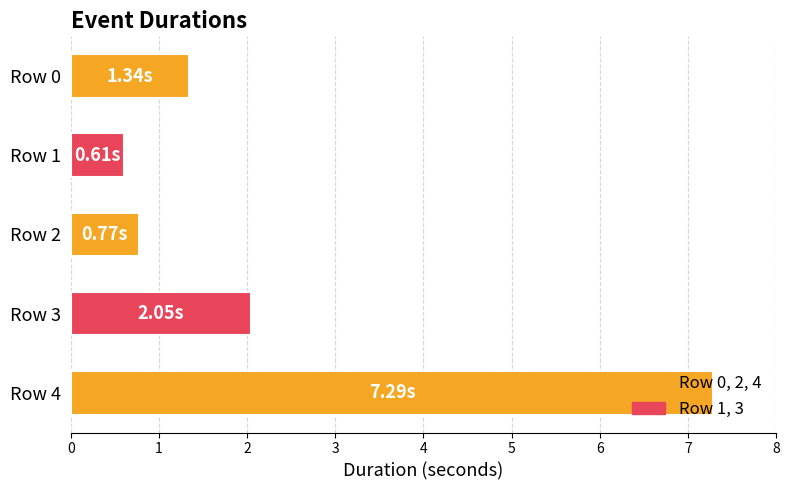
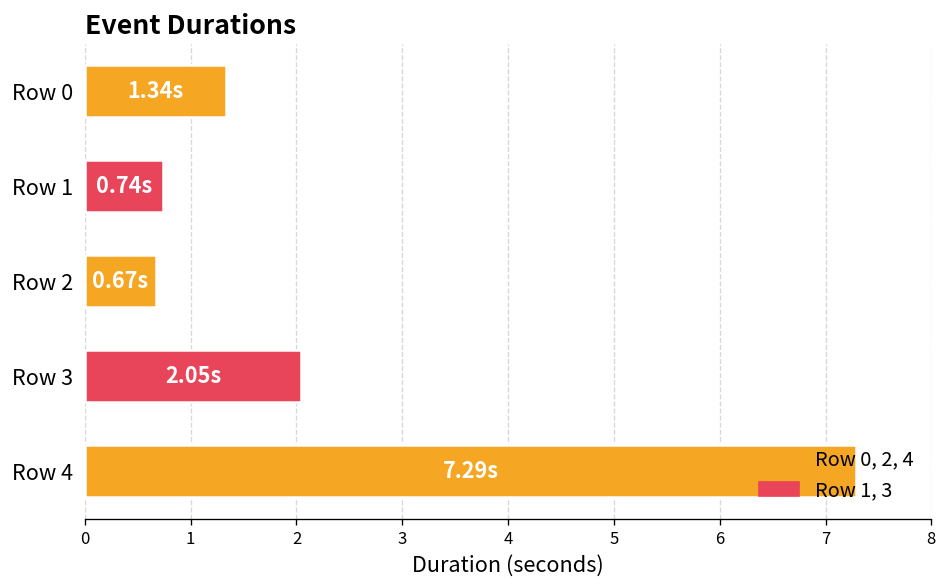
  {
    "Row 0": "1.34s",
-   "Row 1": "0.61s",
-   "Row 2": "0.77s",
+   "Row 1": "0.74s",
+   "Row 2": "0.67s",
    "Row 3": "2.05s",
    "Row 4": "7.29s"
  }
